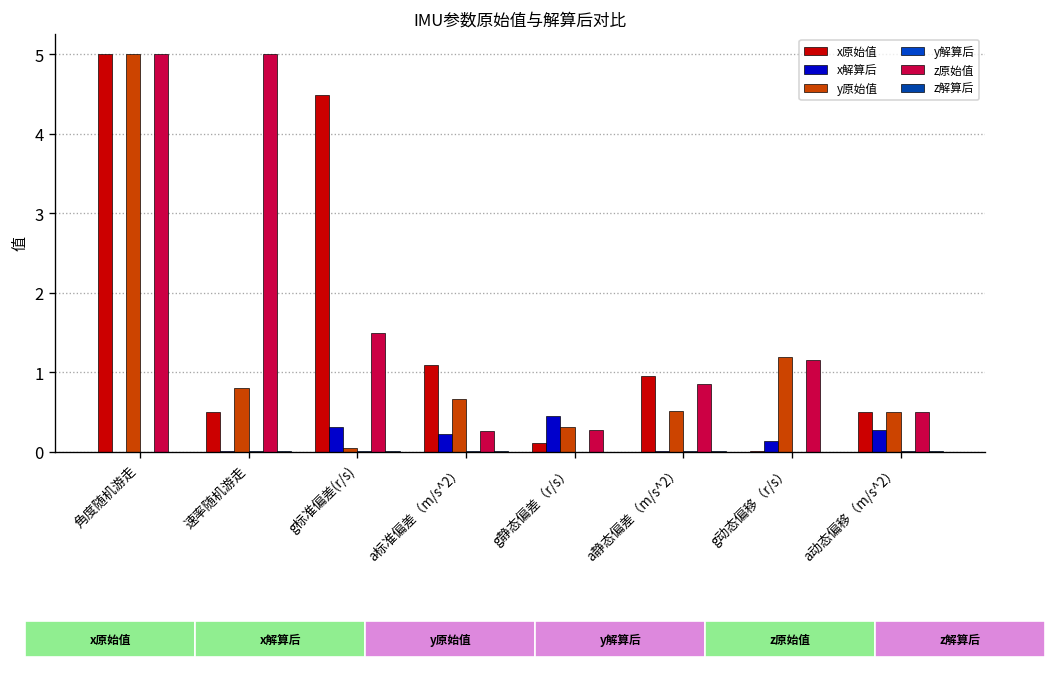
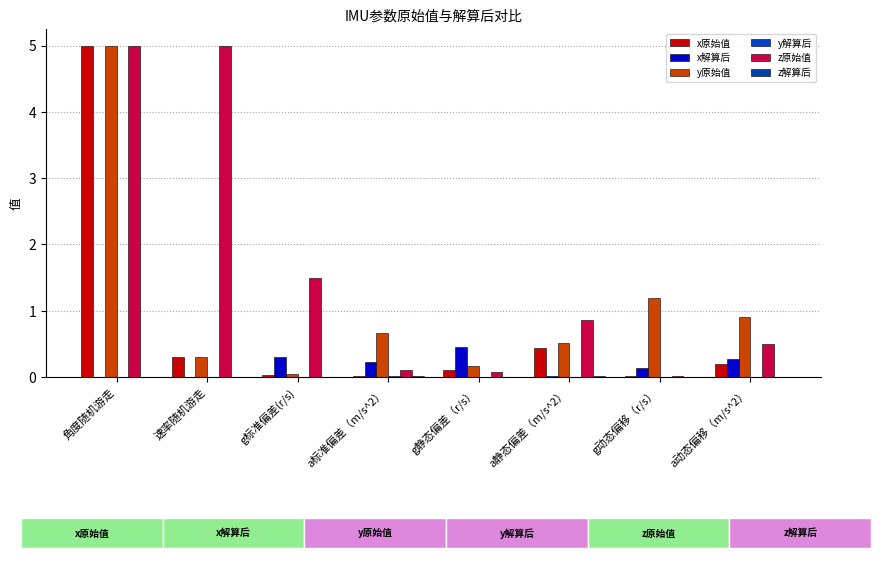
  {
    "x原始值": {
      "角度随机游走": 5.0,
-     "速率随机游走": 0.5,
-     "g标准偏差(r/s)": 4.5,
-     "a标准偏差（m/s^2）": 1.1,
+     "速率随机游走": 0.3,
+     "g标准偏差(r/s)": 0.0,
+     "a标准偏差（m/s^2）": 0.0,
      "g静态偏差（r/s）": 0.1,
-     "a静态偏差（m/s^2）": 0.9,
-     "a动态偏移（m/s^2）": 0.5
+     "a静态偏差（m/s^2）": 0.4,
+     "a动态偏移（m/s^2）": 0.2
    },
    "x解算后": {
      "g标准偏差(r/s)": 0.3,
      "a标准偏差（m/s^2）": 0.2,
      "g静态偏差（r/s）": 0.5,
      "g动态偏移（r/s）": 0.1,
      "a动态偏移（m/s^2）": 0.3
    },
    "y原始值": {
      "角度随机游走": 5.0,
-     "速率随机游走": 0.8,
+     "速率随机游走": 0.3,
      "g标准偏差(r/s)": 0.0,
      "a标准偏差（m/s^2）": 0.7,
-     "g静态偏差（r/s）": 0.3,
+     "g静态偏差（r/s）": 0.2,
      "a静态偏差（m/s^2）": 0.5,
      "g动态偏移（r/s）": 1.2,
-     "a动态偏移（m/s^2）": 0.5
+     "a动态偏移（m/s^2）": 0.9
    },
    "z原始值": {
      "角度随机游走": 5.0,
      "速率随机游走": 5.0,
      "g标准偏差(r/s)": 1.5,
-     "a标准偏差（m/s^2）": 0.3,
-     "g静态偏差（r/s）": 0.3,
+     "a标准偏差（m/s^2）": 0.1,
+     "g静态偏差（r/s）": 0.1,
      "a静态偏差（m/s^2）": 0.9,
-     "g动态偏移（r/s）": 1.2,
+     "g动态偏移（r/s）": 0.0,
      "a动态偏移（m/s^2）": 0.5
    }
  }
